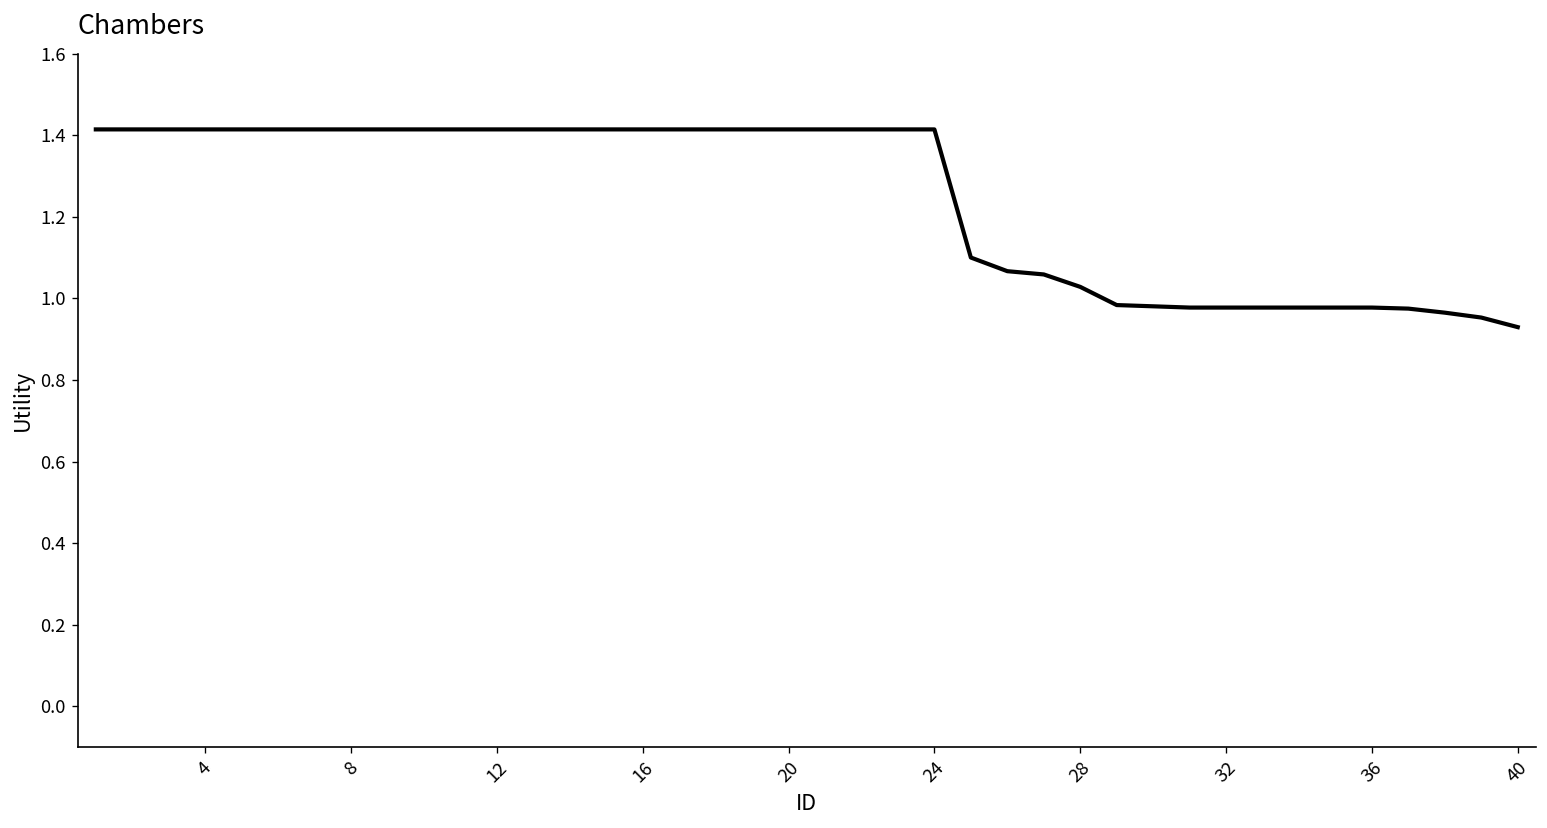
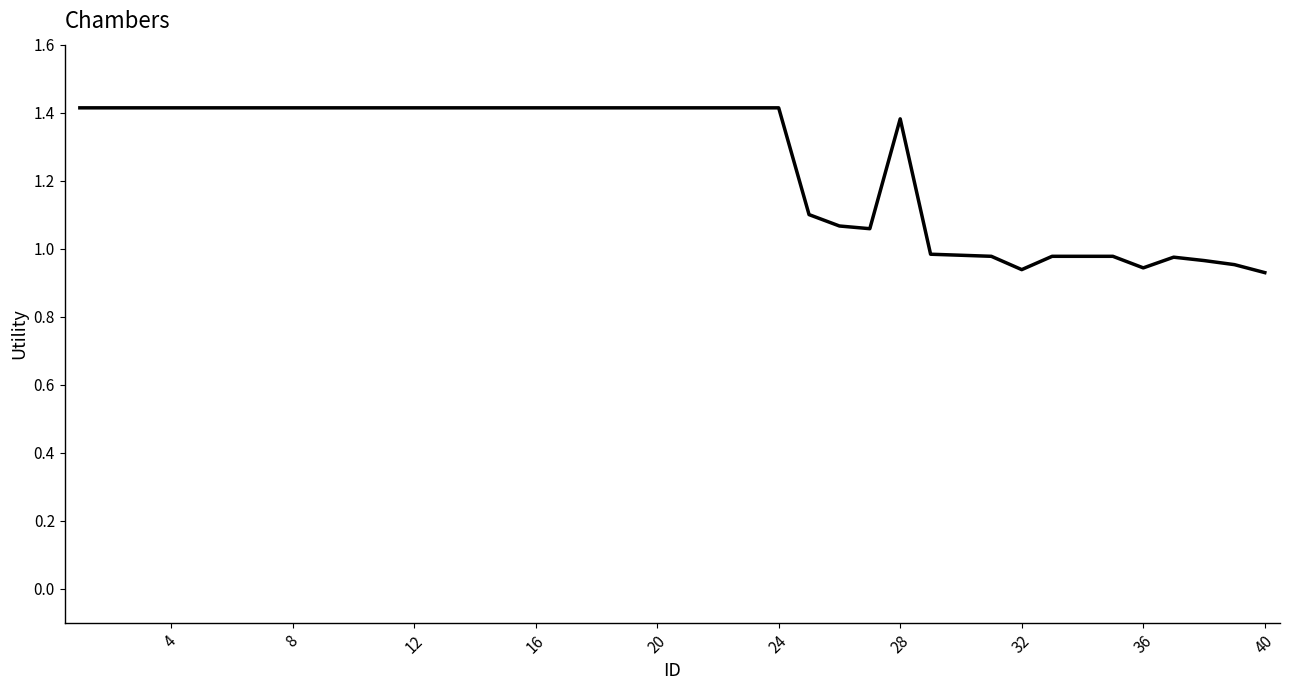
  {
    "4": 1.41,
    "8": 1.41,
    "12": 1.41,
    "16": 1.41,
    "20": 1.41,
    "24": 1.41,
-   "28": 1.03,
-   "32": 0.98,
-   "36": 0.98,
+   "28": 1.38,
+   "32": 0.94,
+   "36": 0.94,
    "40": 0.93
  }
